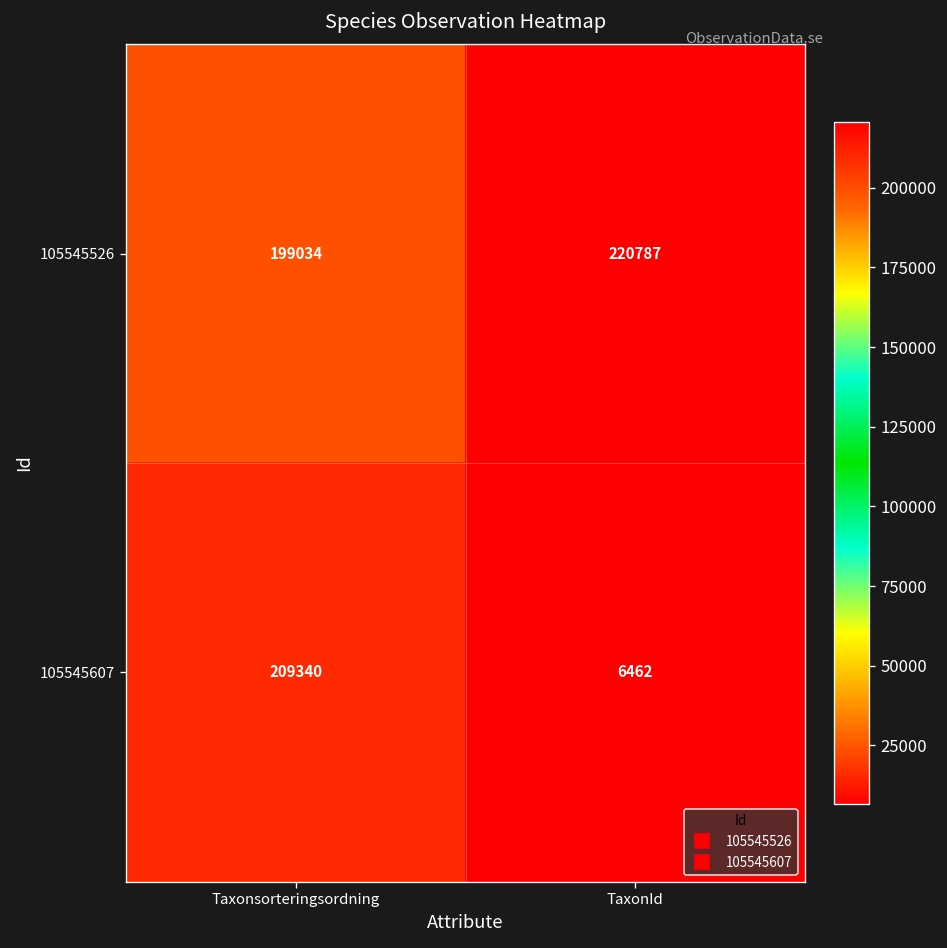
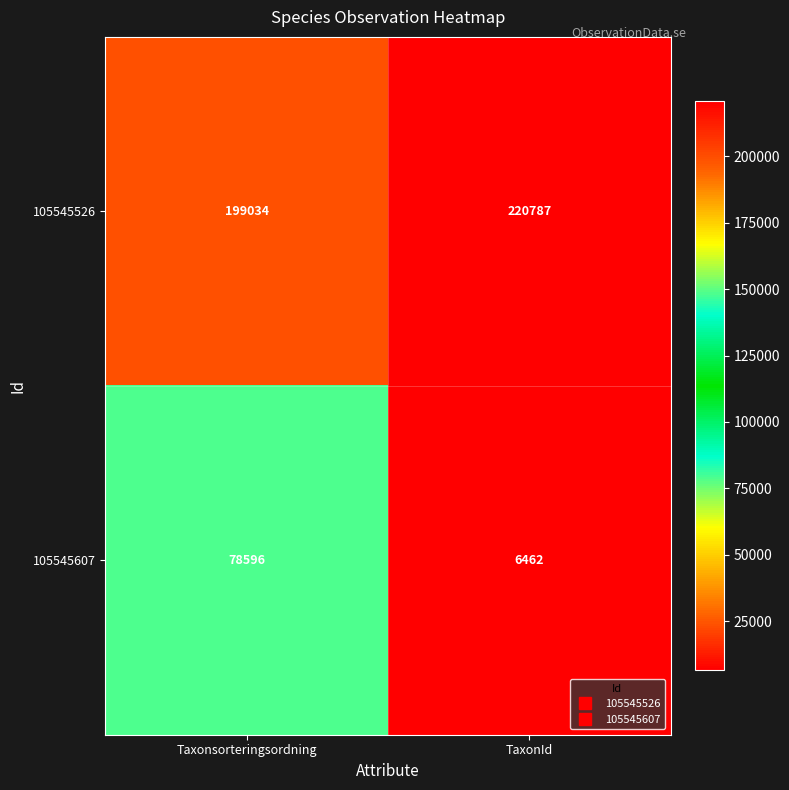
  {
    "105545526": {
      "Taxonsorteringsordning": 199034,
      "TaxonId": 220787
    },
    "105545607": {
-     "Taxonsorteringsordning": 209340,
+     "Taxonsorteringsordning": 78596,
      "TaxonId": 6462
    }
  }
